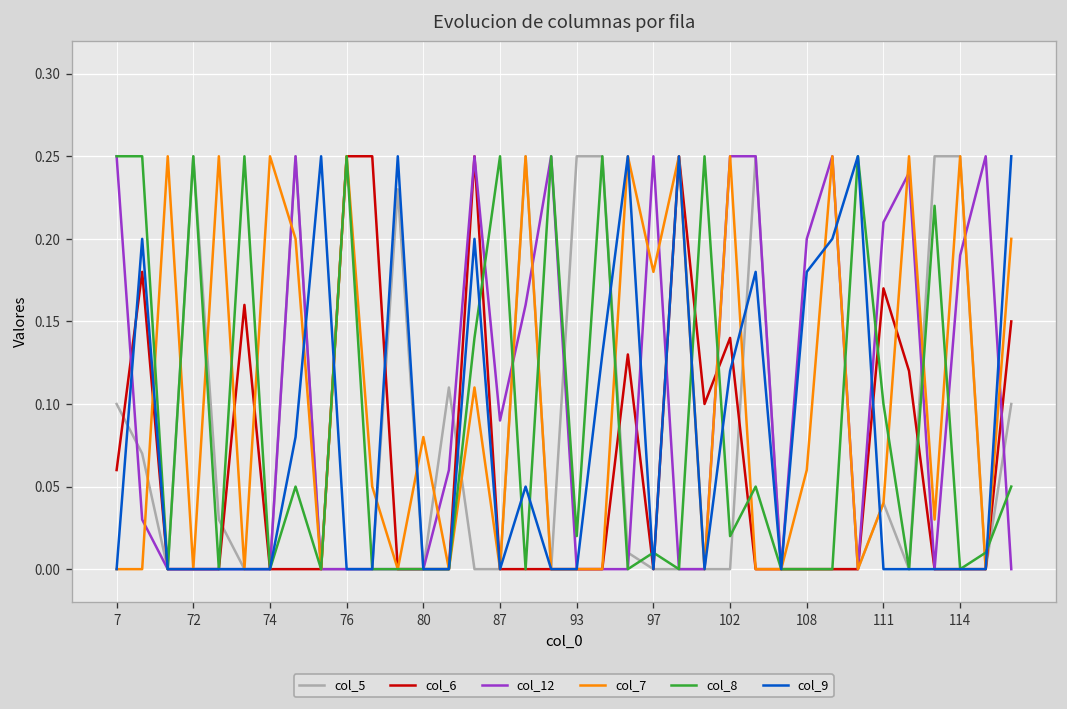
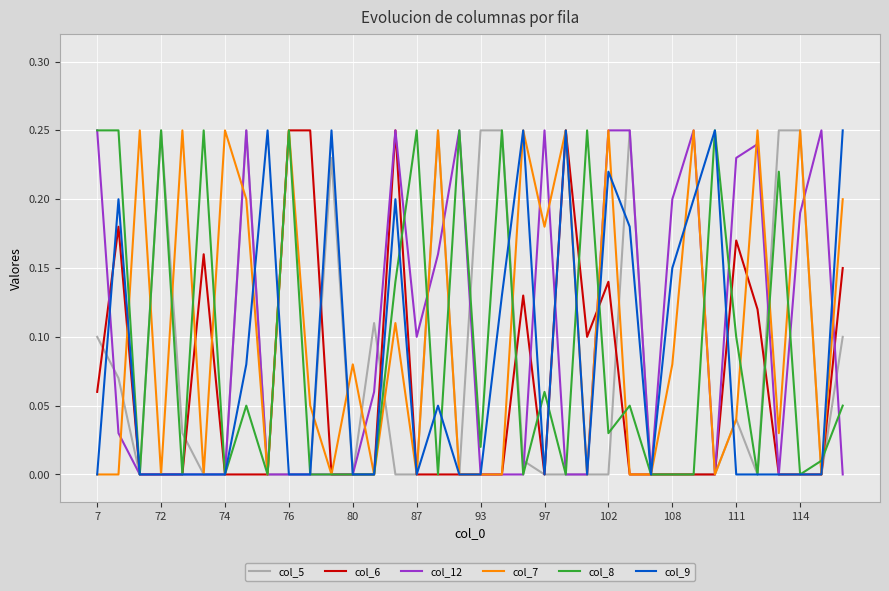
  {
    "col_5": {
      "7": 0.10,
      "93": 0.25,
      "102": 0.00
    },
    "col_6": {
      "7": 0.06,
      "102": 0.14,
      "111": 0.17
    },
    "col_12": {
-     "87": 0.09,
+     "87": 0.10,
      "97": 0.25,
      "108": 0.20,
-     "111": 0.21,
+     "111": 0.23,
      "114": 0.19
    },
    "col_7": {
      "74": 0.25,
      "80": 0.08,
      "97": 0.18,
-     "108": 0.06
+     "108": 0.08
    },
    "col_8": {
      "87": 0.25,
      "93": 0.02,
-     "97": 0.01,
-     "102": 0.02,
+     "97": 0.06,
+     "102": 0.03,
      "111": 0.10
    },
    "col_9": {
-     "102": 0.12,
-     "108": 0.18,
+     "102": 0.22,
+     "108": 0.15,
      "111": 0.00
    }
  }
